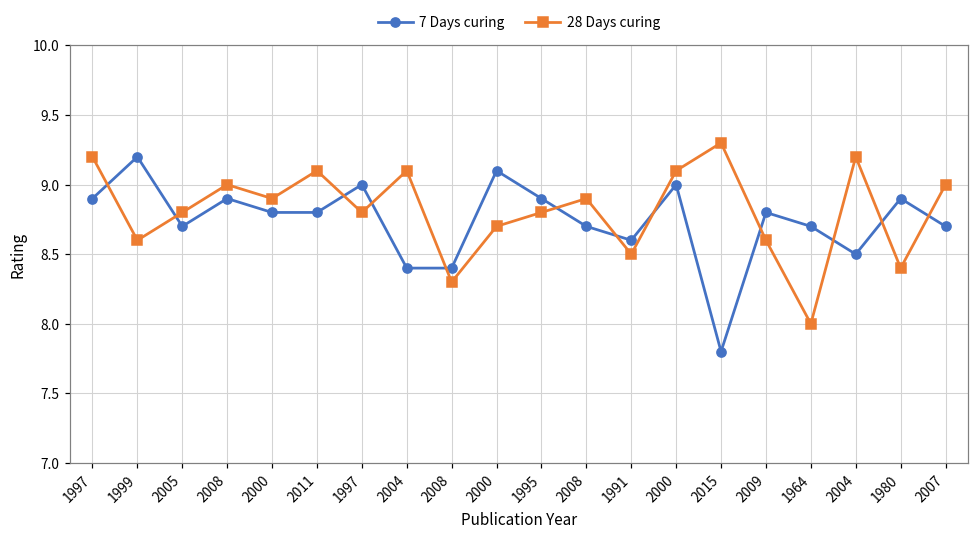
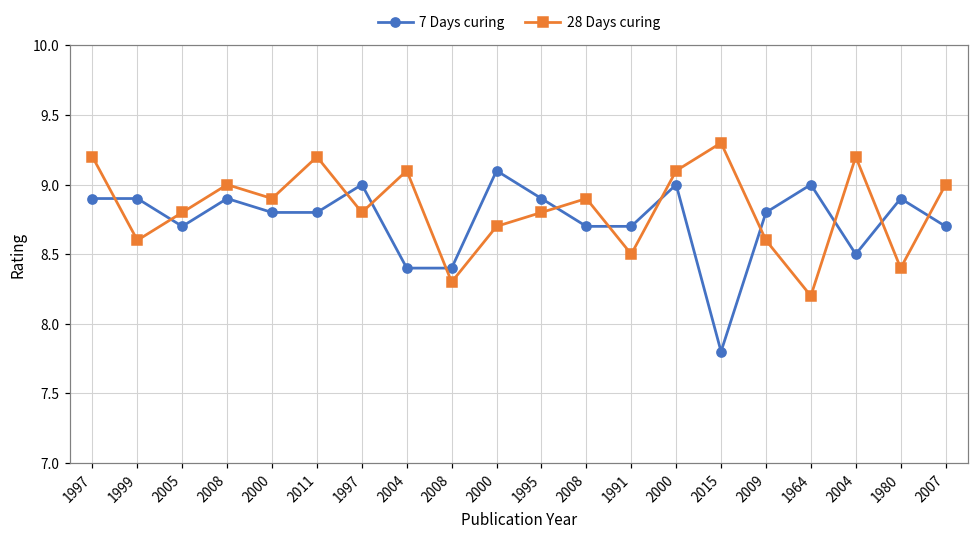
  {
    "7 Days curing": {
-     "1999": 9.2,
+     "1999": 8.9,
      "2005": 8.7,
      "2011": 8.8,
      "1995": 8.9,
-     "1991": 8.6,
+     "1991": 8.7,
      "2015": 7.8,
      "2009": 8.8,
-     "1964": 8.7,
+     "1964": 9.0,
      "1980": 8.9,
      "2007": 8.7
    },
    "28 Days curing": {
      "1999": 8.6,
      "2005": 8.8,
-     "2011": 9.1,
+     "2011": 9.2,
      "1995": 8.8,
      "1991": 8.5,
      "2015": 9.3,
      "2009": 8.6,
-     "1964": 8.0,
+     "1964": 8.2,
      "1980": 8.4,
      "2007": 9.0
    }
  }
